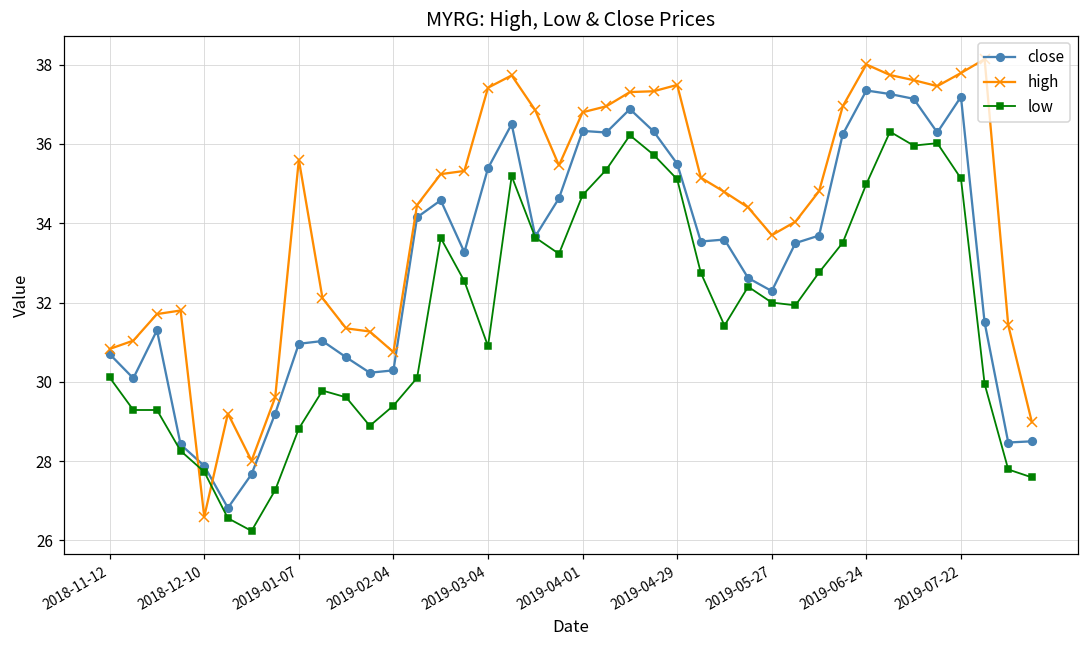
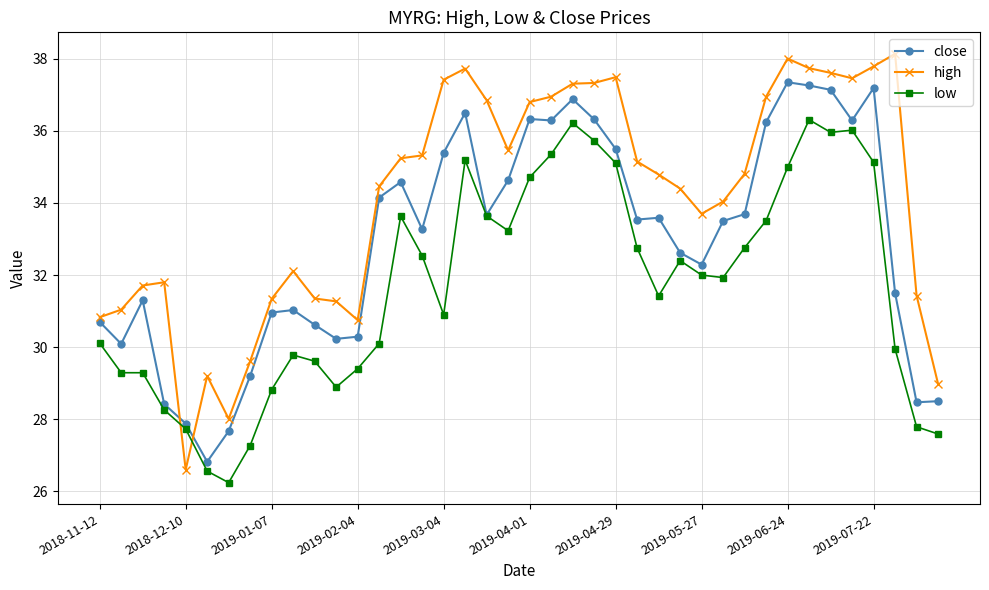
  {
    "close": {
      "2018-11-12": 30.7,
      "2018-12-10": 27.9,
      "2019-01-07": 31.0,
      "2019-02-04": 30.3,
      "2019-03-04": 35.4,
      "2019-04-01": 36.3,
      "2019-04-29": 35.5,
      "2019-05-27": 32.3,
      "2019-06-24": 37.3,
      "2019-07-22": 37.2
    },
    "high": {
      "2018-11-12": 30.8,
      "2018-12-10": 26.6,
-     "2019-01-07": 35.6,
+     "2019-01-07": 31.3,
      "2019-02-04": 30.8,
      "2019-03-04": 37.4,
      "2019-04-01": 36.8,
      "2019-04-29": 37.5,
      "2019-05-27": 33.7,
      "2019-06-24": 38.0,
      "2019-07-22": 37.8
    },
    "low": {
      "2018-11-12": 30.1,
      "2018-12-10": 27.7,
      "2019-01-07": 28.8,
      "2019-02-04": 29.4,
      "2019-03-04": 30.9,
      "2019-04-01": 34.7,
      "2019-04-29": 35.1,
      "2019-05-27": 32.0,
      "2019-06-24": 35.0,
      "2019-07-22": 35.1
    }
  }
